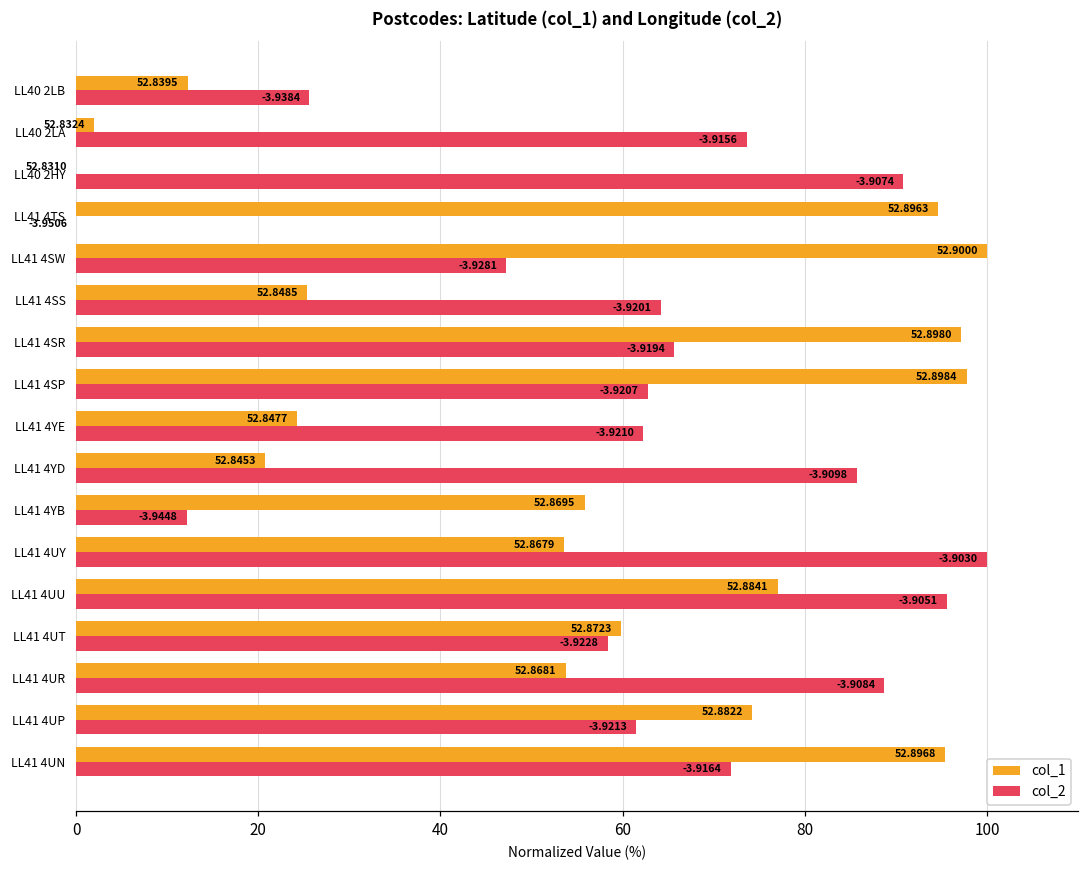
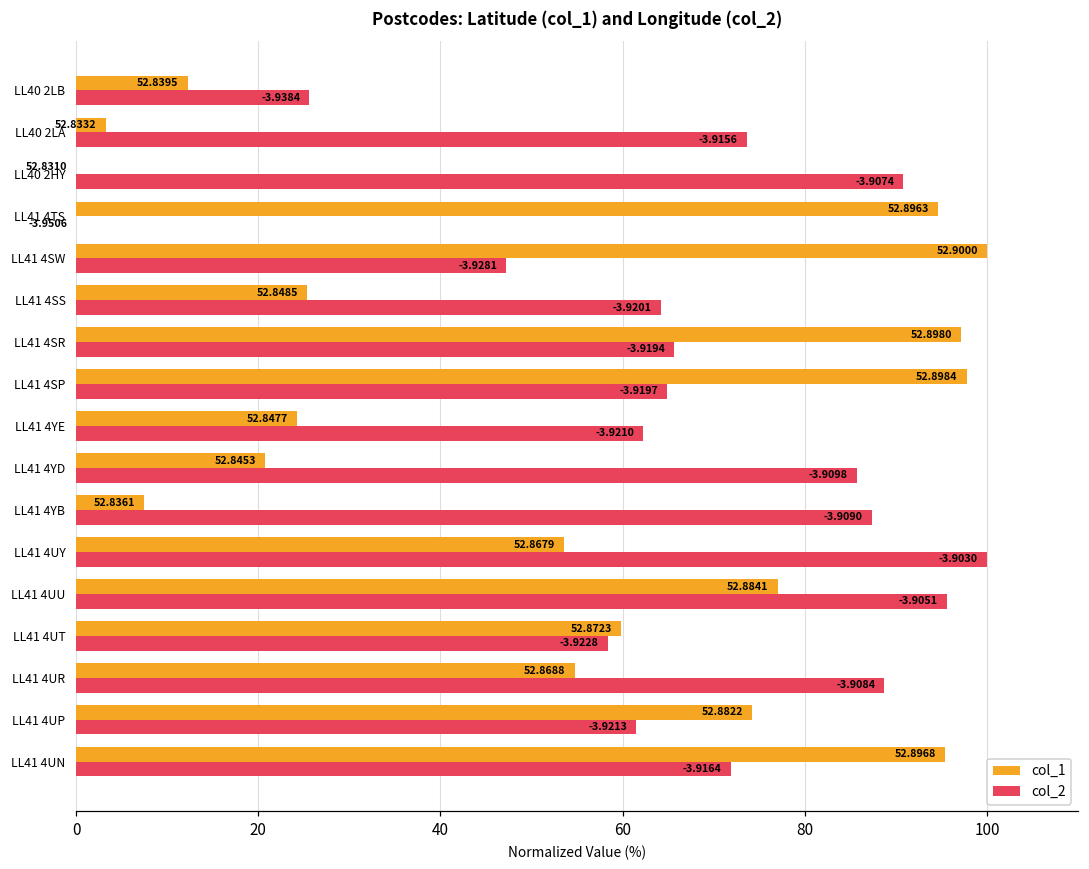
  {
    "col_1": {
-     "LL40 2LA": 52.8324,
-     "LL41 4YB": 52.8695,
-     "LL41 4UR": 52.8681
+     "LL40 2LA": 52.8332,
+     "LL41 4YB": 52.8361,
+     "LL41 4UR": 52.8688
    },
    "col_2": {
-     "LL41 4SP": -3.9207,
-     "LL41 4YB": -3.9448
+     "LL41 4SP": -3.9197,
+     "LL41 4YB": -3.9090
    }
  }
